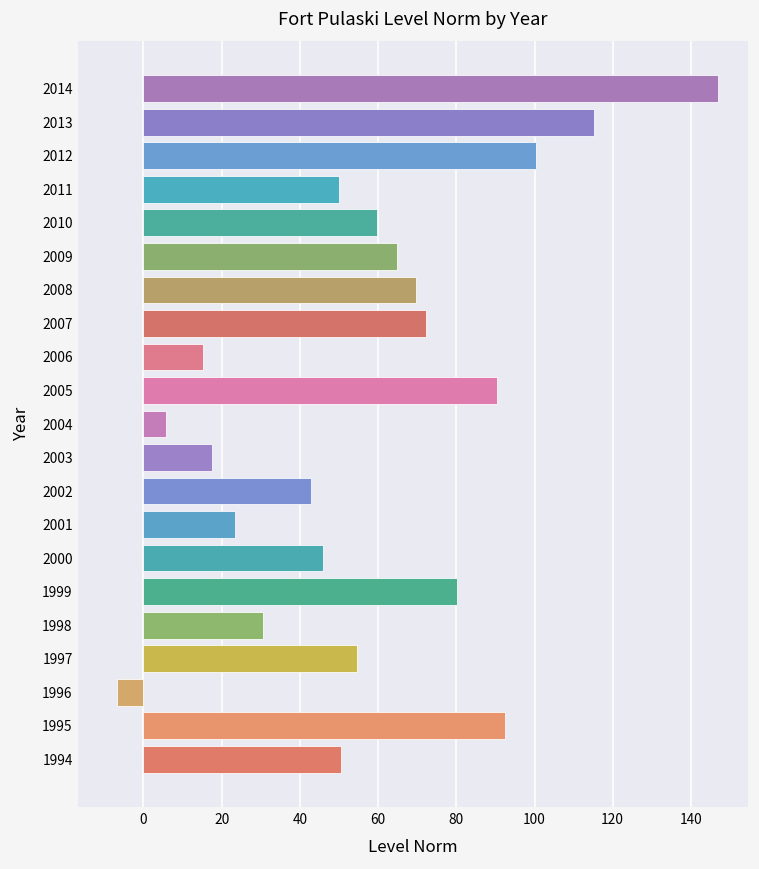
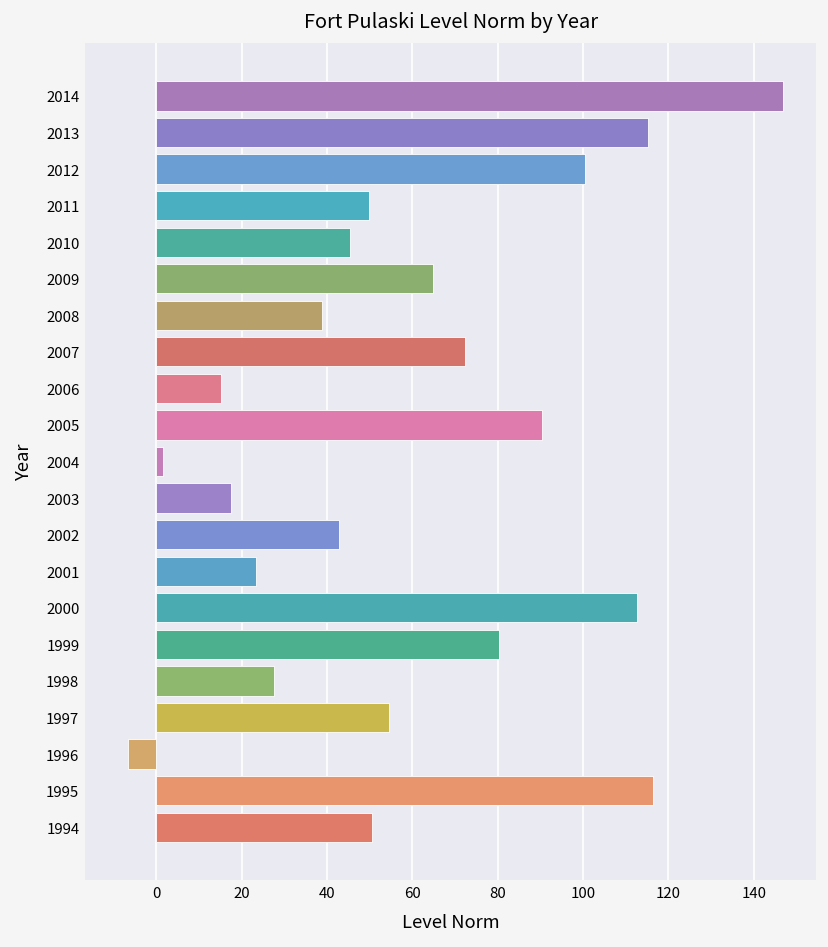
  {
    "2014": 147,
    "2013": 115,
    "2012": 101,
    "2011": 50,
-   "2010": 60,
+   "2010": 45,
    "2009": 65,
-   "2008": 70,
+   "2008": 39,
    "2007": 72,
    "2006": 15,
    "2005": 90,
-   "2004": 6,
+   "2004": 2,
    "2003": 18,
    "2002": 43,
    "2001": 23,
-   "2000": 46,
+   "2000": 113,
    "1999": 80,
-   "1998": 31,
+   "1998": 28,
    "1997": 55,
    "1996": -7,
-   "1995": 92,
+   "1995": 116,
    "1994": 51
  }
